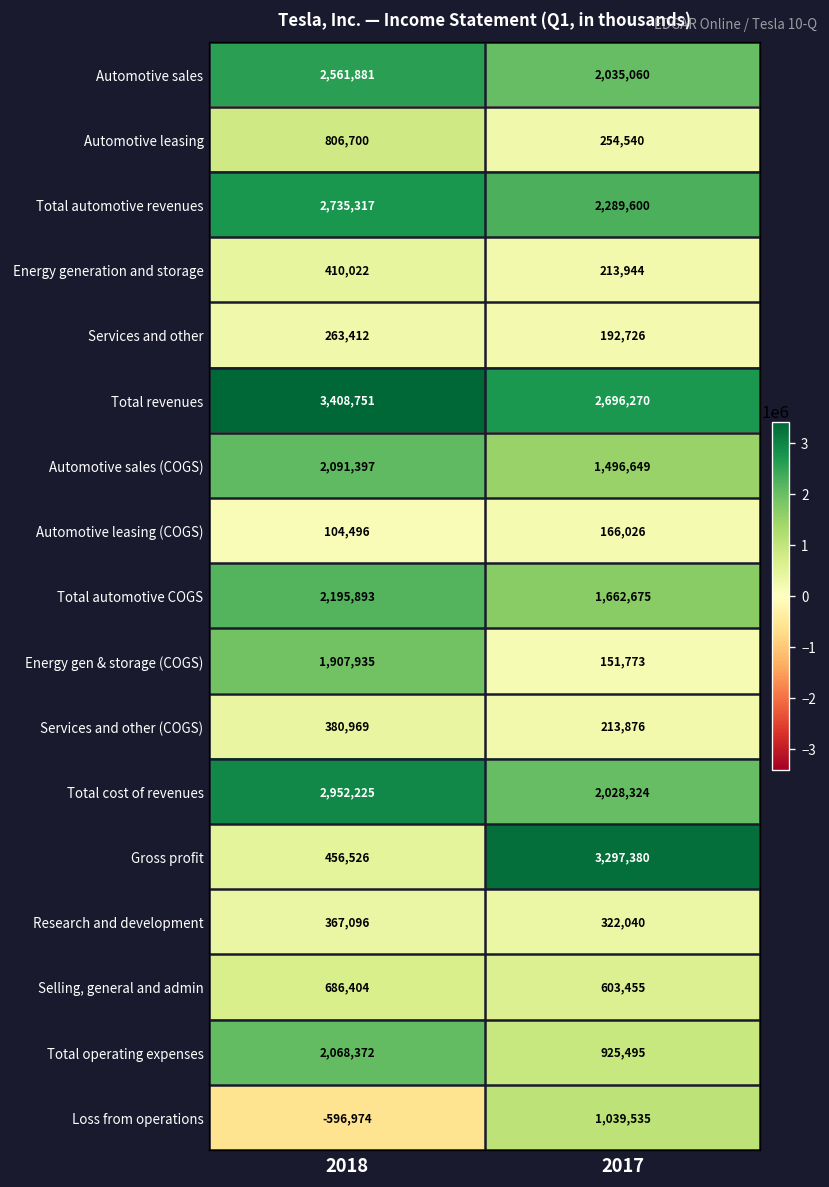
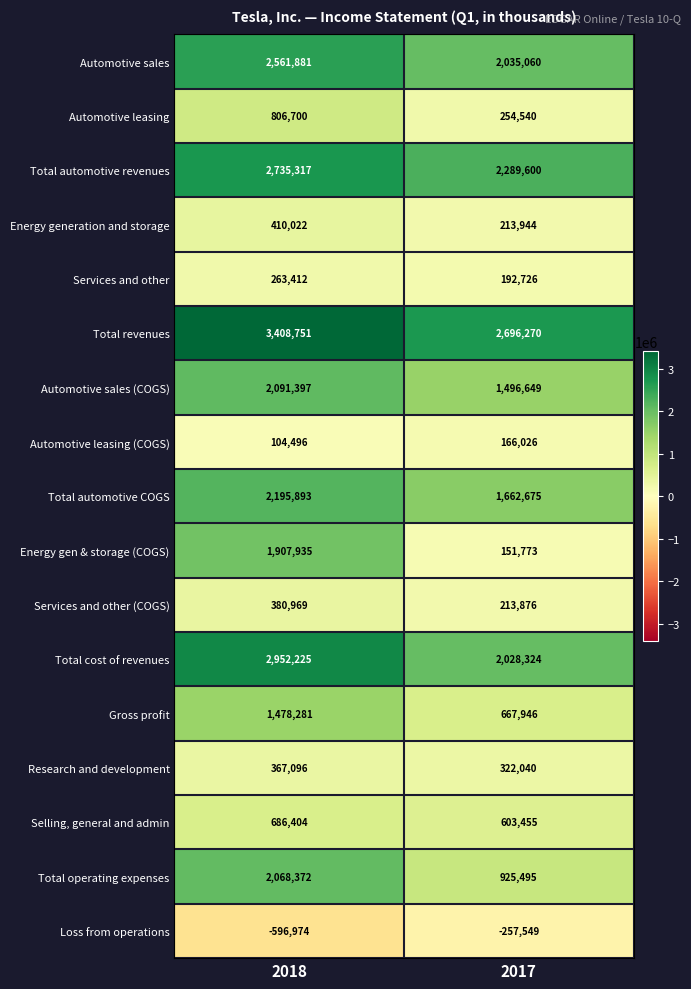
  {
    "Automotive sales": {
      "2018": "2,561,881",
      "2017": "2,035,060"
    },
    "Automotive leasing": {
      "2018": "806,700",
      "2017": "254,540"
    },
    "Total automotive revenues": {
      "2018": "2,735,317",
      "2017": "2,289,600"
    },
    "Energy generation and storage": {
      "2018": "410,022",
      "2017": "213,944"
    },
    "Services and other": {
      "2018": "263,412",
      "2017": "192,726"
    },
    "Total revenues": {
      "2018": "3,408,751",
      "2017": "2,696,270"
    },
    "Automotive sales (COGS)": {
      "2018": "2,091,397",
      "2017": "1,496,649"
    },
    "Automotive leasing (COGS)": {
      "2018": "104,496",
      "2017": "166,026"
    },
    "Total automotive COGS": {
      "2018": "2,195,893",
      "2017": "1,662,675"
    },
    "Energy gen & storage (COGS)": {
      "2018": "1,907,935",
      "2017": "151,773"
    },
    "Services and other (COGS)": {
      "2018": "380,969",
      "2017": "213,876"
    },
    "Total cost of revenues": {
      "2018": "2,952,225",
      "2017": "2,028,324"
    },
    "Gross profit": {
-     "2018": "456,526",
-     "2017": "3,297,380"
+     "2018": "1,478,281",
+     "2017": "667,946"
    },
    "Research and development": {
      "2018": "367,096",
      "2017": "322,040"
    },
    "Selling, general and admin": {
      "2018": "686,404",
      "2017": "603,455"
    },
    "Total operating expenses": {
      "2018": "2,068,372",
      "2017": "925,495"
    },
    "Loss from operations": {
      "2018": "-596,974",
-     "2017": "1,039,535"
+     "2017": "-257,549"
    }
  }
